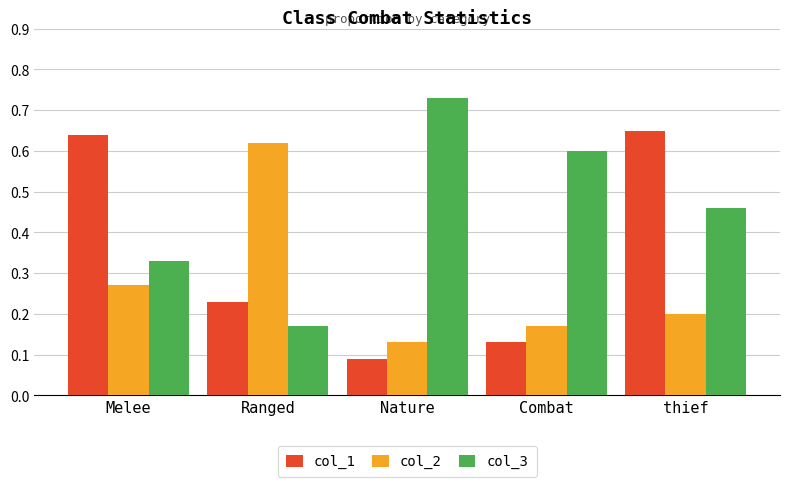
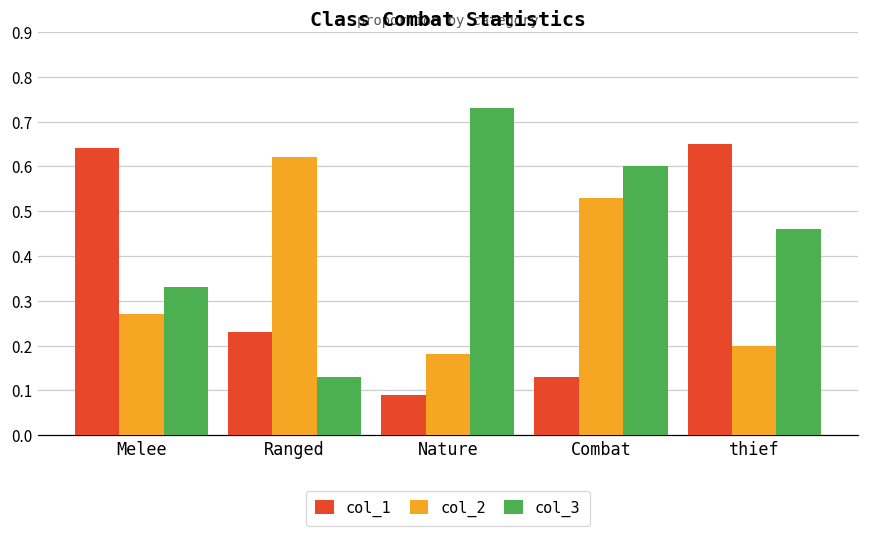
  {
    "col_1": {
      "Melee": 0.64,
      "Ranged": 0.23,
      "Nature": 0.09,
      "Combat": 0.13,
      "thief": 0.65
    },
    "col_2": {
      "Melee": 0.27,
      "Ranged": 0.62,
-     "Nature": 0.13,
-     "Combat": 0.17,
+     "Nature": 0.18,
+     "Combat": 0.53,
      "thief": 0.20
    },
    "col_3": {
      "Melee": 0.33,
-     "Ranged": 0.17,
+     "Ranged": 0.13,
      "Nature": 0.73,
      "Combat": 0.60,
      "thief": 0.46
    }
  }
